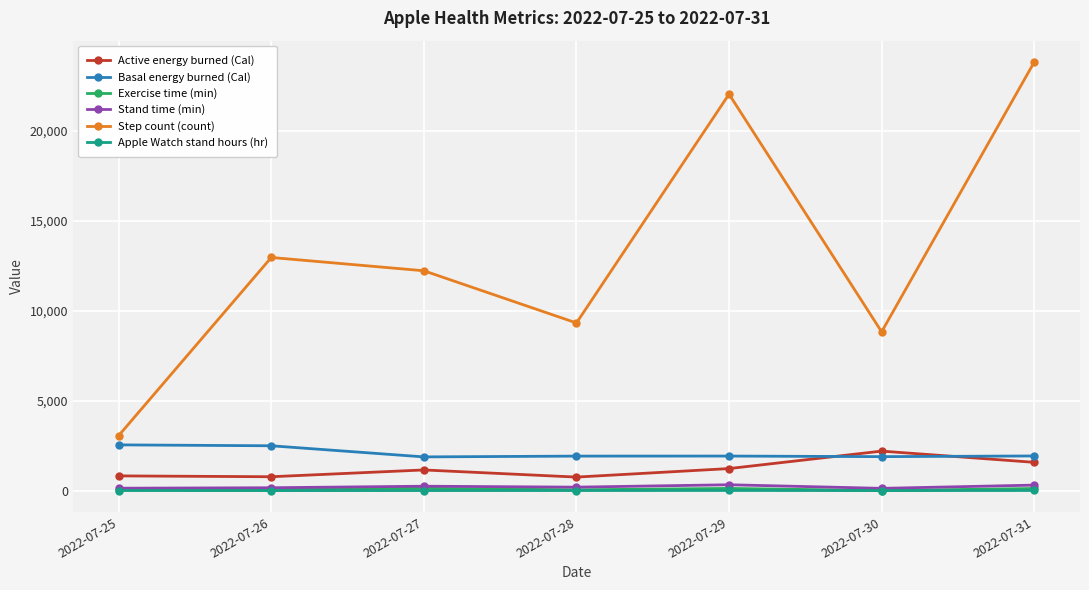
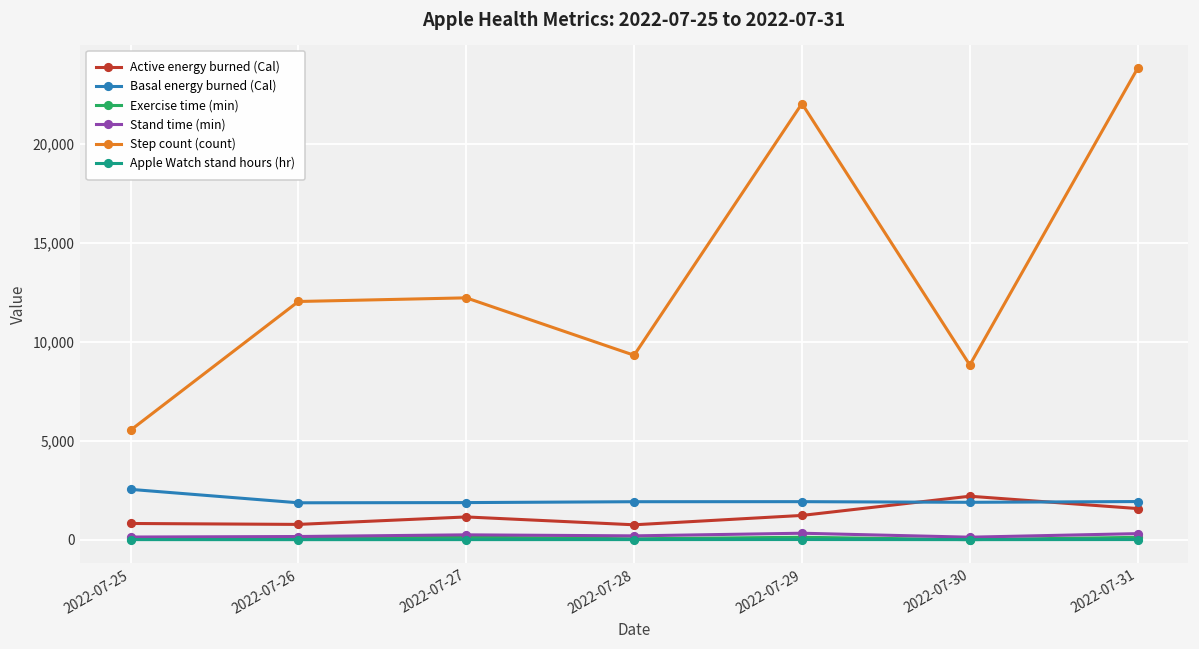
  {
    "Active energy burned (Cal)": {
      "2022-07-25": "800",
      "2022-07-26": "800",
      "2022-07-27": "1,200",
      "2022-07-28": "800",
      "2022-07-29": "1,200",
      "2022-07-30": "2,200",
      "2022-07-31": "1,600"
    },
    "Basal energy burned (Cal)": {
      "2022-07-25": "2,600",
-     "2022-07-26": "2,500",
+     "2022-07-26": "1,900",
      "2022-07-27": "1,900",
      "2022-07-28": "1,900",
      "2022-07-29": "1,900",
      "2022-07-30": "1,900",
      "2022-07-31": "1,900"
    },
    "Stand time (min)": {
      "2022-07-28": "200",
      "2022-07-29": "300",
      "2022-07-31": "300"
    },
    "Step count (count)": {
-     "2022-07-25": "3,100",
-     "2022-07-26": "13,000",
+     "2022-07-25": "5,500",
+     "2022-07-26": "12,000",
      "2022-07-27": "12,200",
      "2022-07-28": "9,300",
      "2022-07-29": "22,000",
      "2022-07-30": "8,800",
      "2022-07-31": "23,800"
    }
  }
